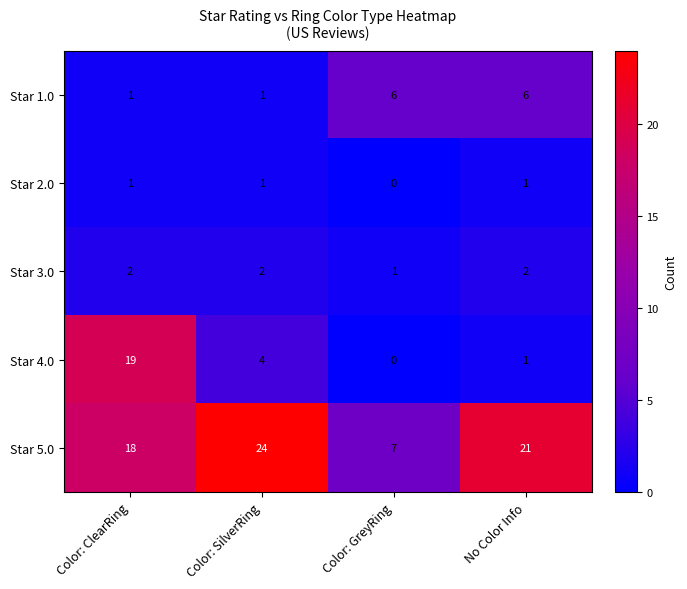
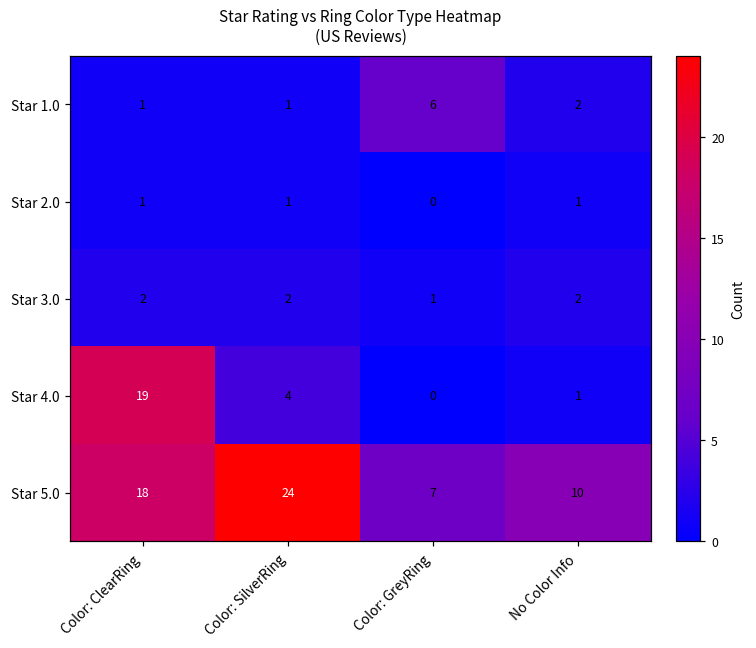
  {
    "Star 1.0": {
      "Color: ClearRing": 1,
      "Color: SilverRing": 1,
      "Color: GreyRing": 6,
-     "No Color Info": 6
+     "No Color Info": 2
    },
    "Star 2.0": {
      "Color: ClearRing": 1,
      "Color: SilverRing": 1,
      "Color: GreyRing": 0,
      "No Color Info": 1
    },
    "Star 3.0": {
      "Color: ClearRing": 2,
      "Color: SilverRing": 2,
      "Color: GreyRing": 1,
      "No Color Info": 2
    },
    "Star 4.0": {
      "Color: ClearRing": 19,
      "Color: SilverRing": 4,
      "Color: GreyRing": 0,
      "No Color Info": 1
    },
    "Star 5.0": {
      "Color: ClearRing": 18,
      "Color: SilverRing": 24,
      "Color: GreyRing": 7,
-     "No Color Info": 21
+     "No Color Info": 10
    }
  }
